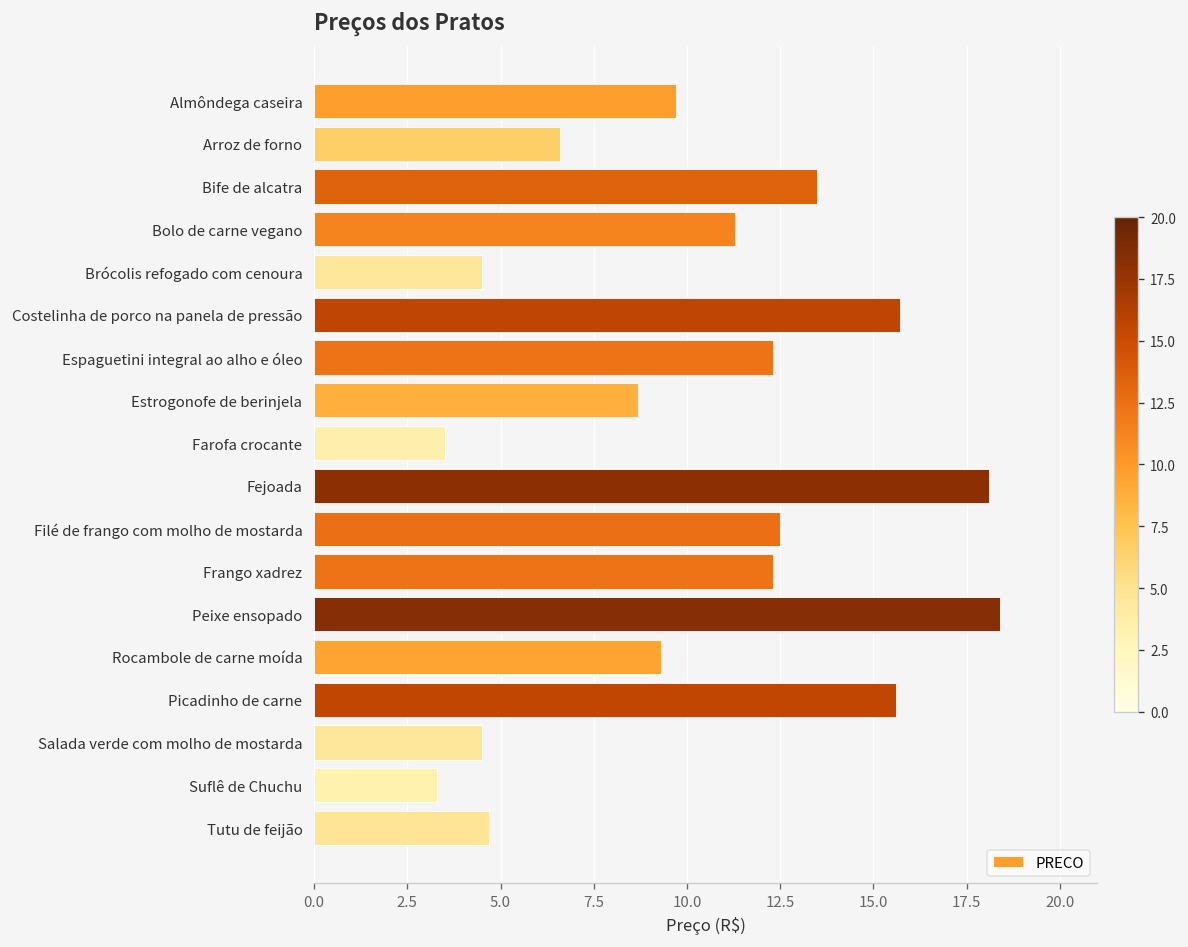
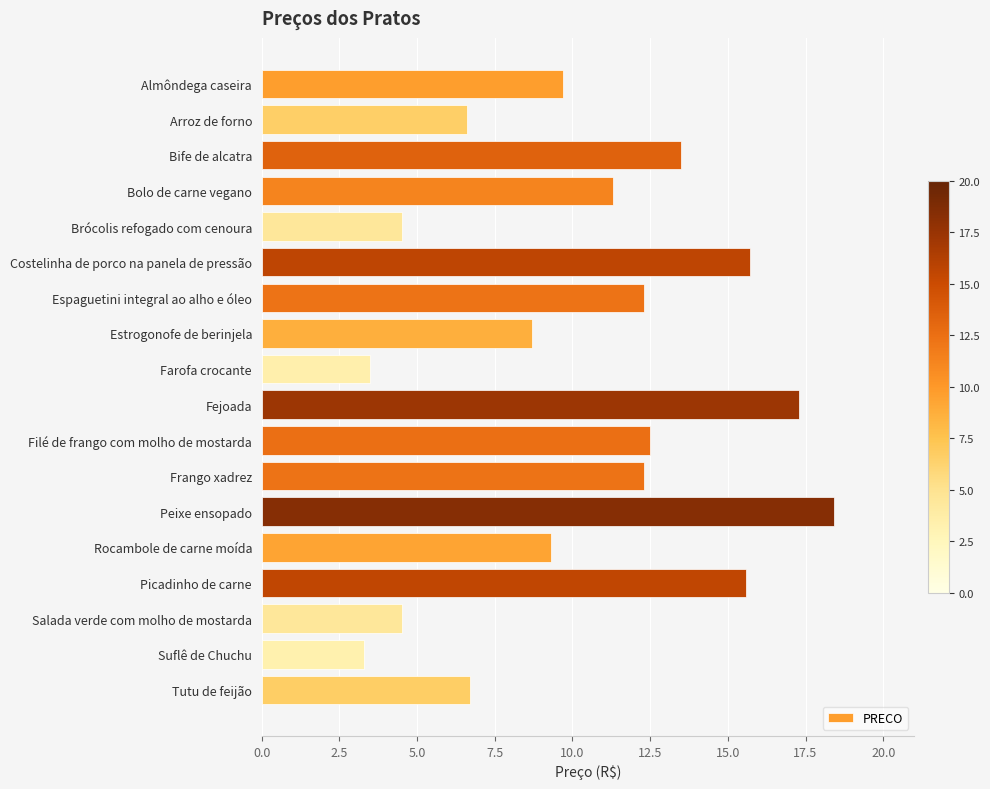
  {
    "Almôndega caseira": 9.7,
    "Arroz de forno": 6.6,
    "Bife de alcatra": 13.5,
    "Bolo de carne vegano": 11.3,
    "Brócolis refogado com cenoura": 4.5,
    "Costelinha de porco na panela de pressão": 15.7,
    "Espaguetini integral ao alho e óleo": 12.3,
    "Estrogonofe de berinjela": 8.7,
    "Farofa crocante": 3.5,
-   "Fejoada": 18.1,
+   "Fejoada": 17.3,
    "Filé de frango com molho de mostarda": 12.5,
    "Frango xadrez": 12.3,
    "Peixe ensopado": 18.4,
    "Rocambole de carne moída": 9.3,
    "Picadinho de carne": 15.6,
    "Salada verde com molho de mostarda": 4.5,
    "Suflê de Chuchu": 3.3,
-   "Tutu de feijão": 4.7
+   "Tutu de feijão": 6.7
  }
